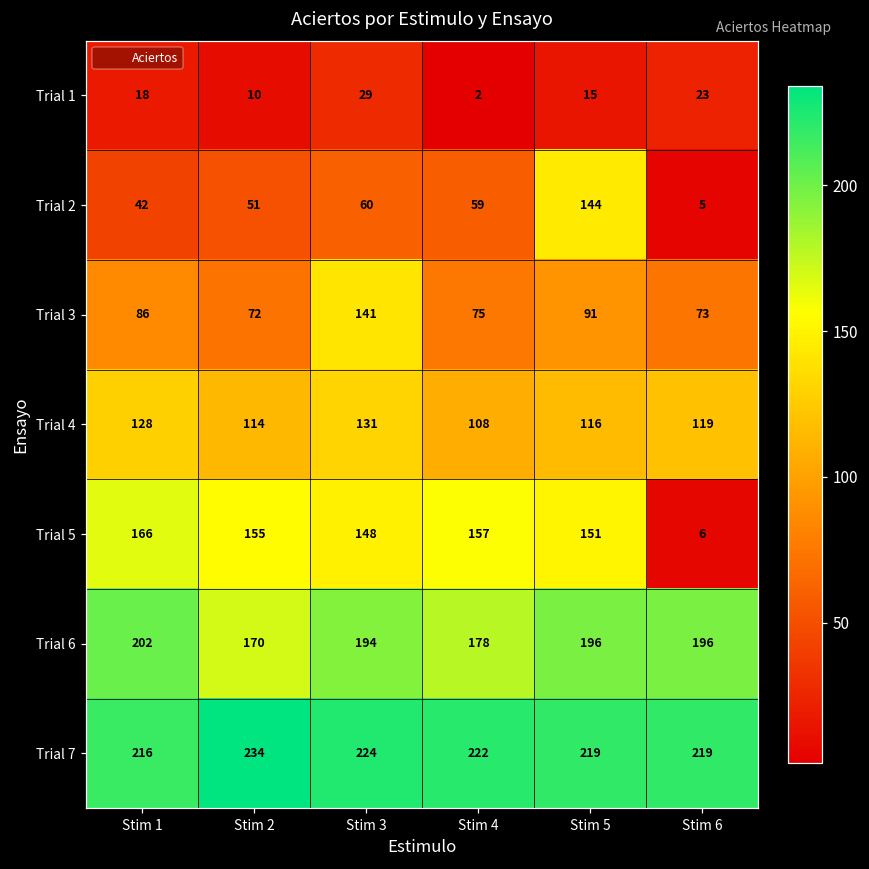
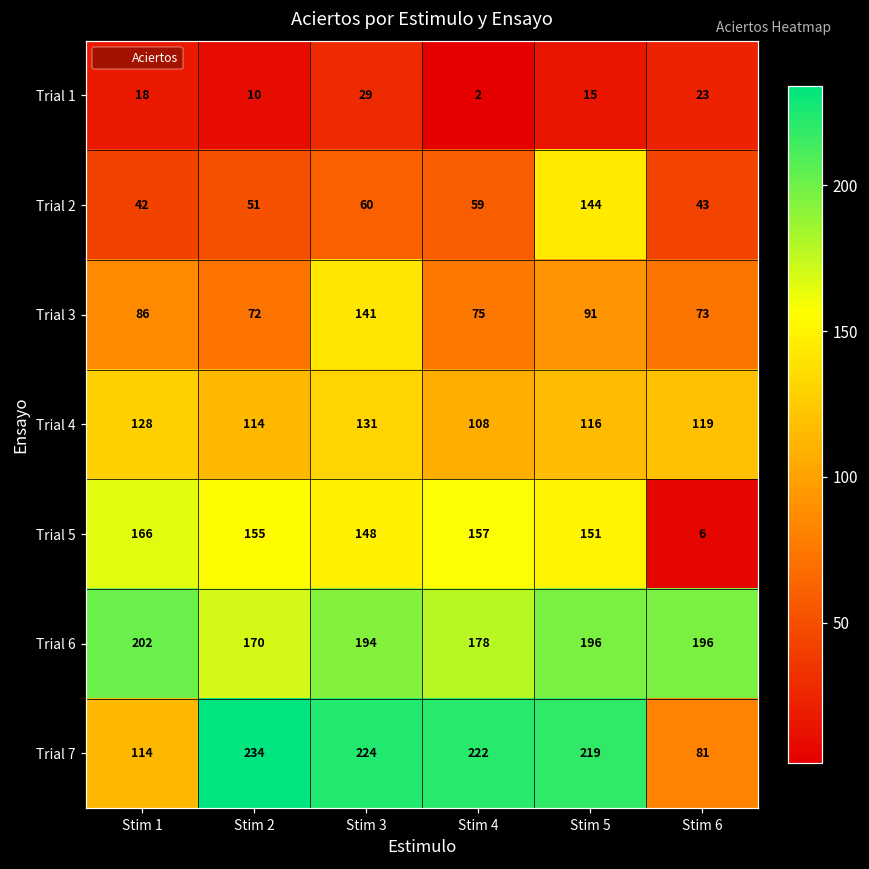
  {
    "Trial 1": {
      "Stim 1": 18,
      "Stim 2": 10,
      "Stim 3": 29,
      "Stim 4": 2,
      "Stim 5": 15,
      "Stim 6": 23
    },
    "Trial 2": {
      "Stim 1": 42,
      "Stim 2": 51,
      "Stim 3": 60,
      "Stim 4": 59,
      "Stim 5": 144,
-     "Stim 6": 5
+     "Stim 6": 43
    },
    "Trial 3": {
      "Stim 1": 86,
      "Stim 2": 72,
      "Stim 3": 141,
      "Stim 4": 75,
      "Stim 5": 91,
      "Stim 6": 73
    },
    "Trial 4": {
      "Stim 1": 128,
      "Stim 2": 114,
      "Stim 3": 131,
      "Stim 4": 108,
      "Stim 5": 116,
      "Stim 6": 119
    },
    "Trial 5": {
      "Stim 1": 166,
      "Stim 2": 155,
      "Stim 3": 148,
      "Stim 4": 157,
      "Stim 5": 151,
      "Stim 6": 6
    },
    "Trial 6": {
      "Stim 1": 202,
      "Stim 2": 170,
      "Stim 3": 194,
      "Stim 4": 178,
      "Stim 5": 196,
      "Stim 6": 196
    },
    "Trial 7": {
-     "Stim 1": 216,
+     "Stim 1": 114,
      "Stim 2": 234,
      "Stim 3": 224,
      "Stim 4": 222,
      "Stim 5": 219,
-     "Stim 6": 219
+     "Stim 6": 81
    }
  }
